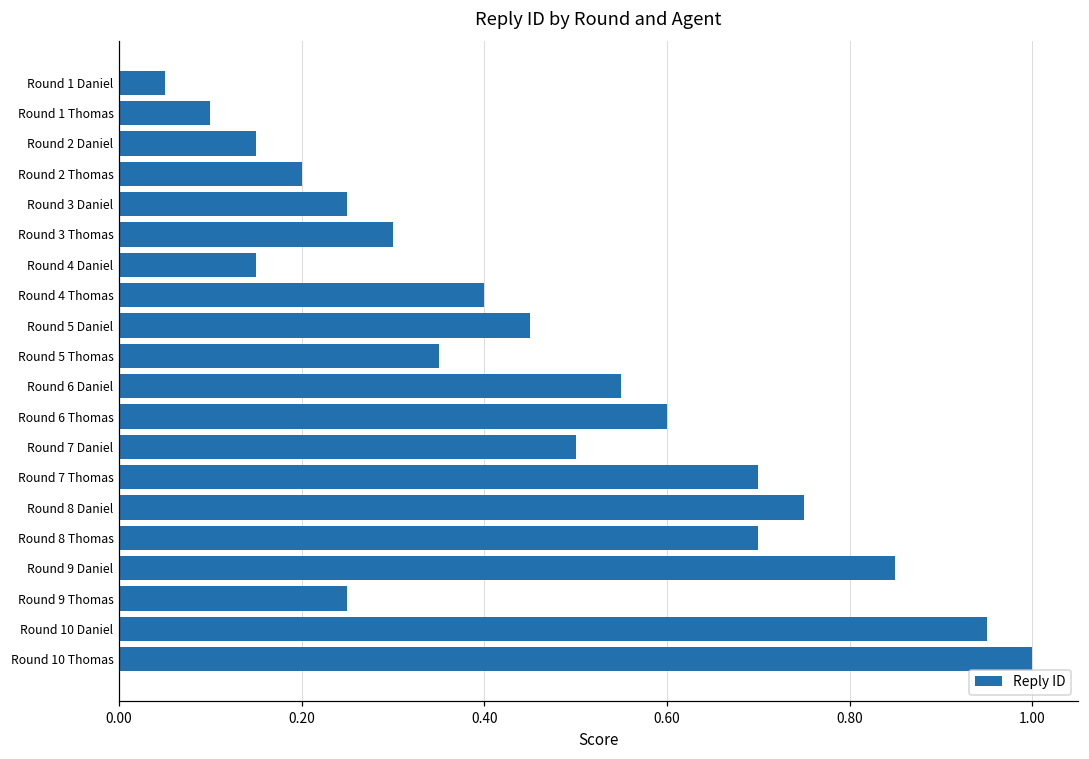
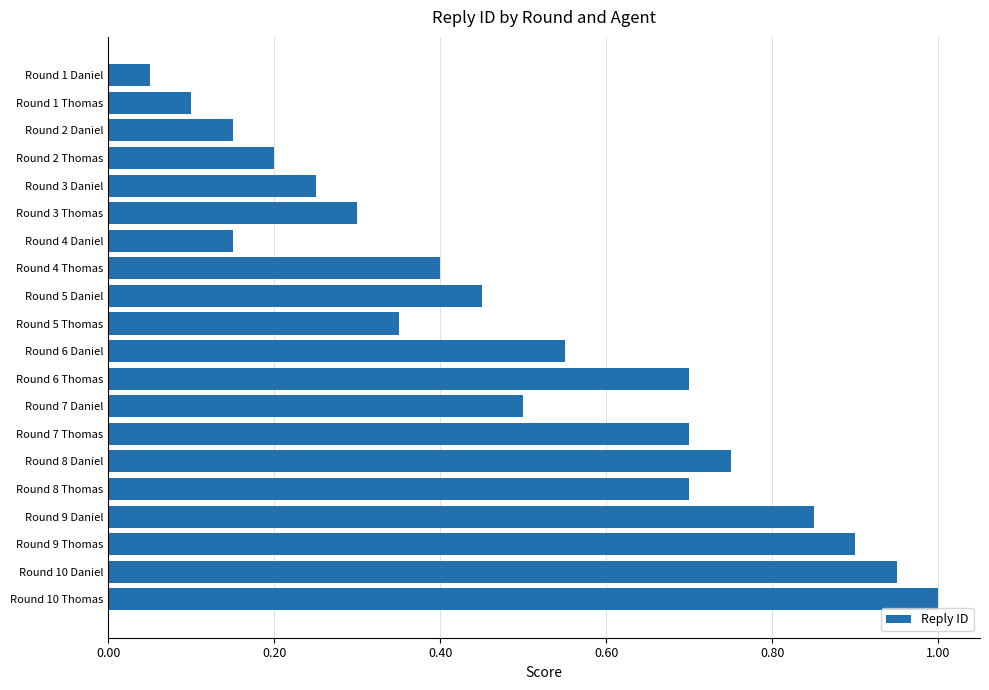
  {
    "Round 1 Daniel": 0.05,
    "Round 1 Thomas": 0.10,
    "Round 2 Daniel": 0.15,
    "Round 2 Thomas": 0.20,
    "Round 3 Daniel": 0.25,
    "Round 3 Thomas": 0.30,
    "Round 4 Daniel": 0.15,
    "Round 4 Thomas": 0.40,
    "Round 5 Daniel": 0.45,
    "Round 5 Thomas": 0.35,
    "Round 6 Daniel": 0.55,
-   "Round 6 Thomas": 0.60,
+   "Round 6 Thomas": 0.70,
    "Round 7 Daniel": 0.50,
    "Round 7 Thomas": 0.70,
    "Round 8 Daniel": 0.75,
    "Round 8 Thomas": 0.70,
    "Round 9 Daniel": 0.85,
-   "Round 9 Thomas": 0.25,
+   "Round 9 Thomas": 0.90,
    "Round 10 Daniel": 0.95,
    "Round 10 Thomas": 1.00
  }
